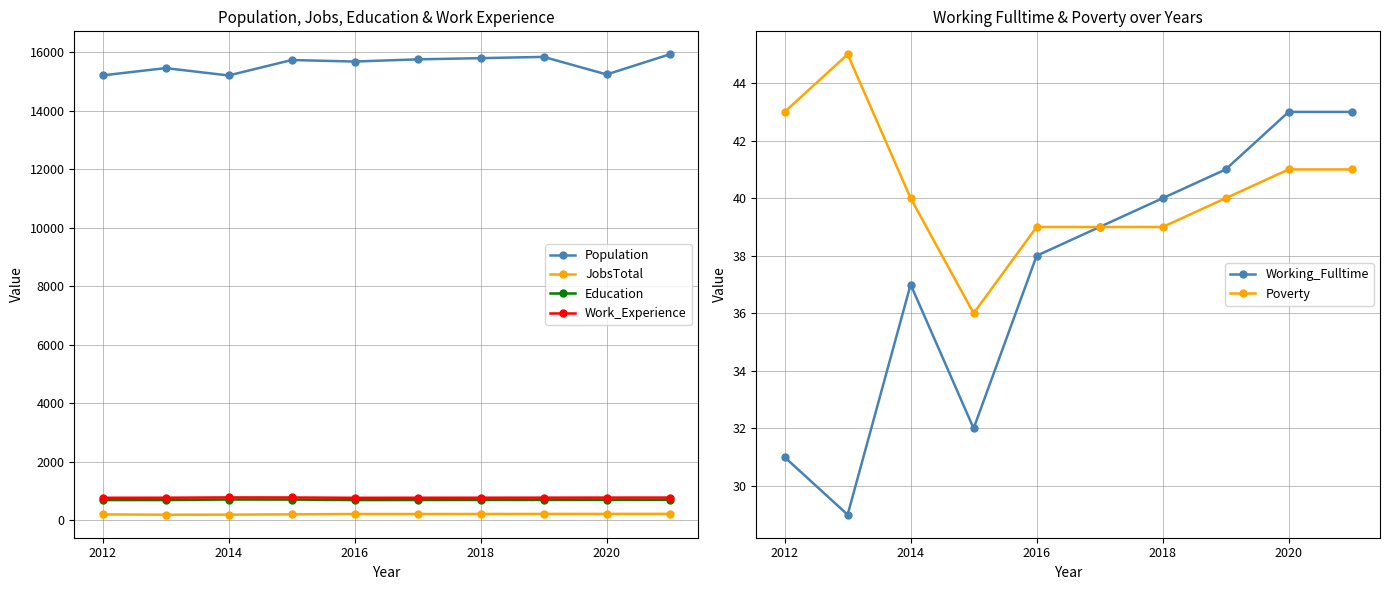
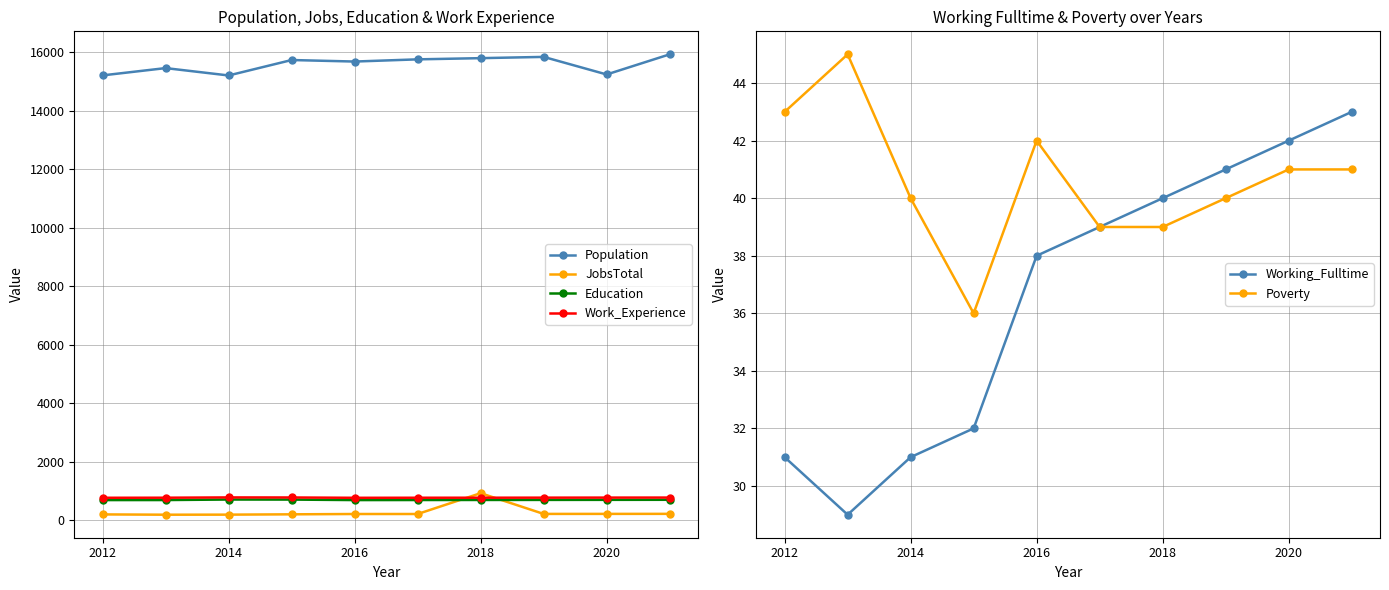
  {
    "Population, Jobs, Education & Work Experience": {
      "Population": {
        "2012": 15200,
        "2014": 15200,
        "2016": 15700,
        "2018": 15800,
        "2020": 15200
      },
      "JobsTotal": {
        "2012": 200,
        "2014": 200,
        "2016": 200,
-       "2018": 200,
+       "2018": 900,
        "2020": 200
      }
    },
    "Working Fulltime & Poverty over Years": {
      "Working_Fulltime": {
        "2012": 31,
-       "2014": 37,
+       "2014": 31,
        "2016": 38,
        "2018": 40,
-       "2020": 43
+       "2020": 42
      },
      "Poverty": {
        "2012": 43,
        "2014": 40,
-       "2016": 39,
+       "2016": 42,
        "2018": 39,
        "2020": 41
      }
    }
  }
